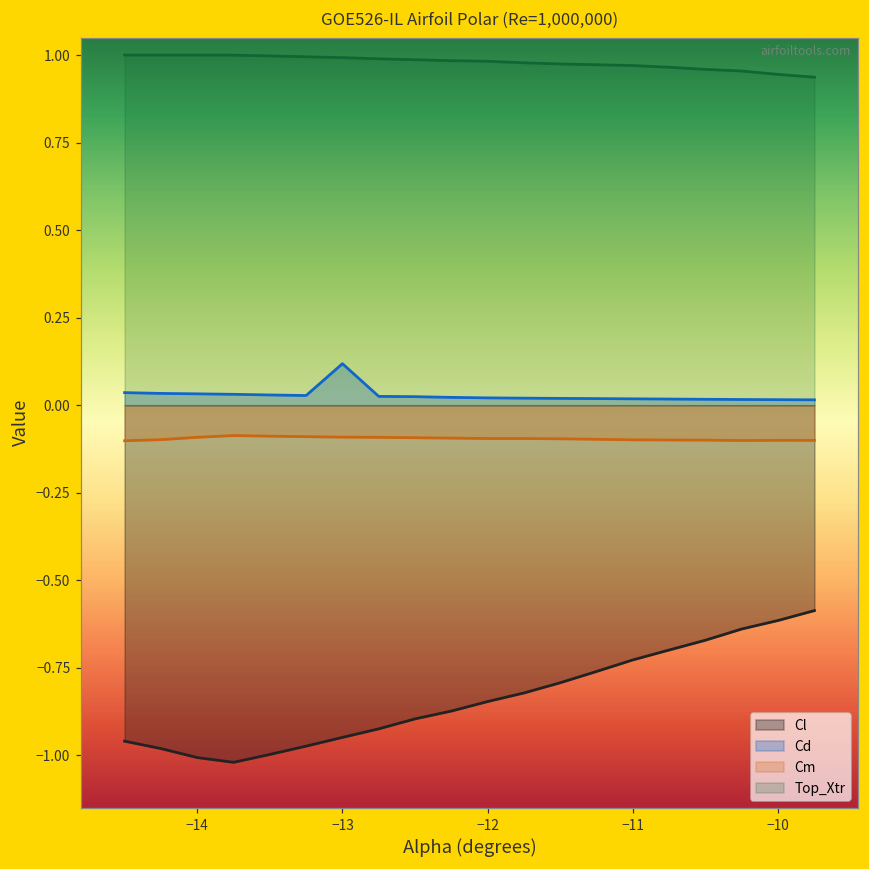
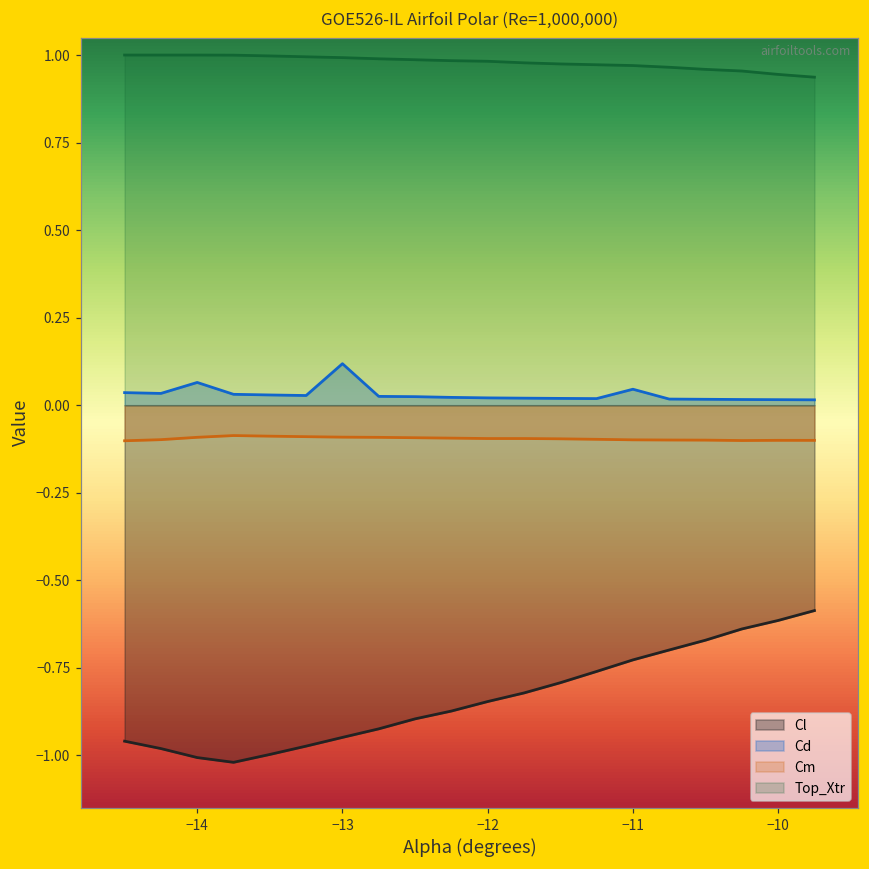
  {
    "Cd": {
-     "−14": 0.03,
+     "−14": 0.07,
      "−13": 0.12,
      "−12": 0.02,
-     "−11": 0.02,
+     "−11": 0.05,
      "−10": 0.02
    }
  }
